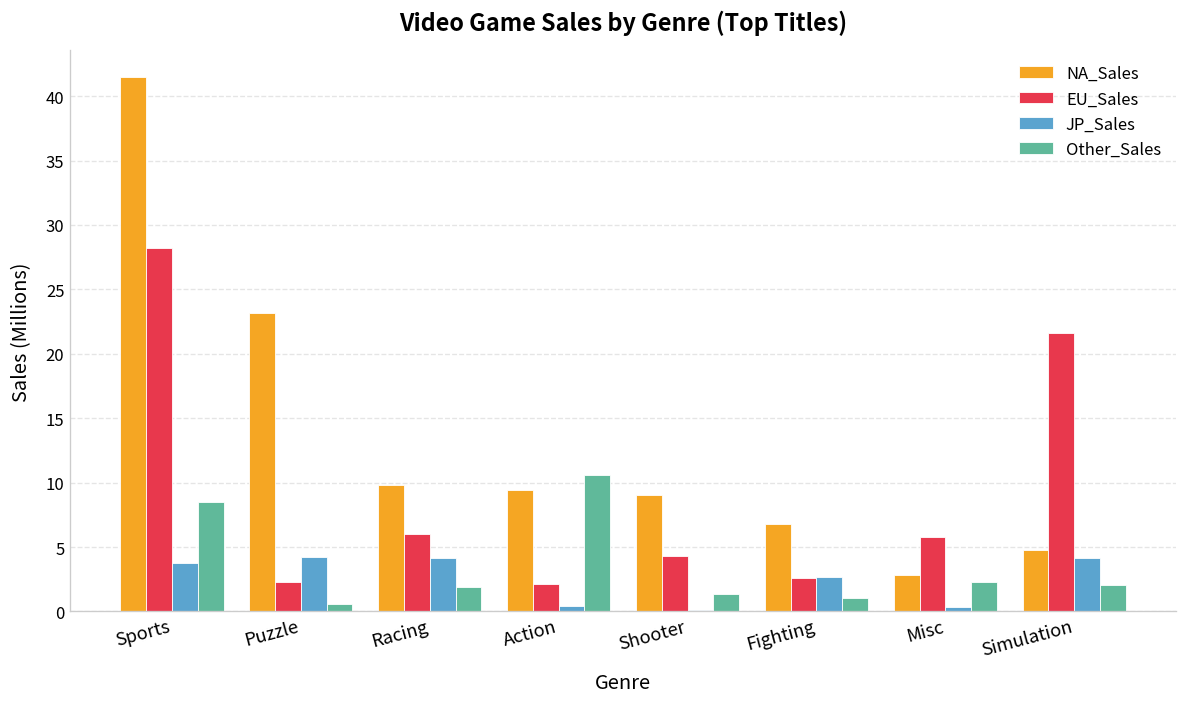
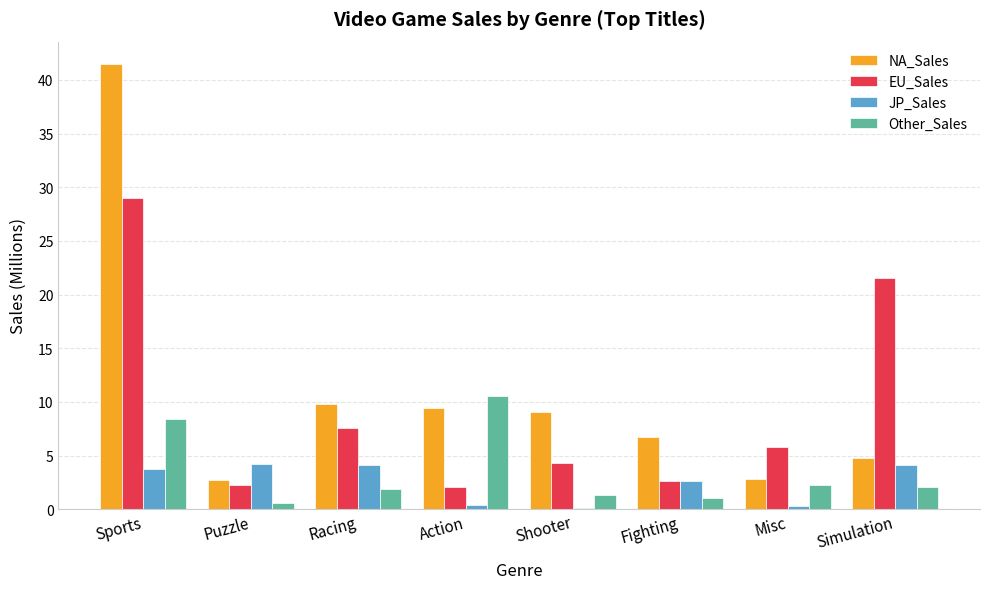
  {
    "NA_Sales": {
      "Sports": 41.5,
-     "Puzzle": 23.2,
+     "Puzzle": 2.7,
      "Racing": 9.8,
      "Action": 9.4,
      "Shooter": 9.0,
      "Fighting": 6.8,
      "Misc": 2.8,
      "Simulation": 4.8
    },
    "EU_Sales": {
-     "Sports": 28.2,
+     "Sports": 29.0,
      "Puzzle": 2.3,
-     "Racing": 6.0,
+     "Racing": 7.6,
      "Action": 2.1,
      "Shooter": 4.3,
      "Fighting": 2.6,
      "Misc": 5.8,
      "Simulation": 21.6
    }
  }
